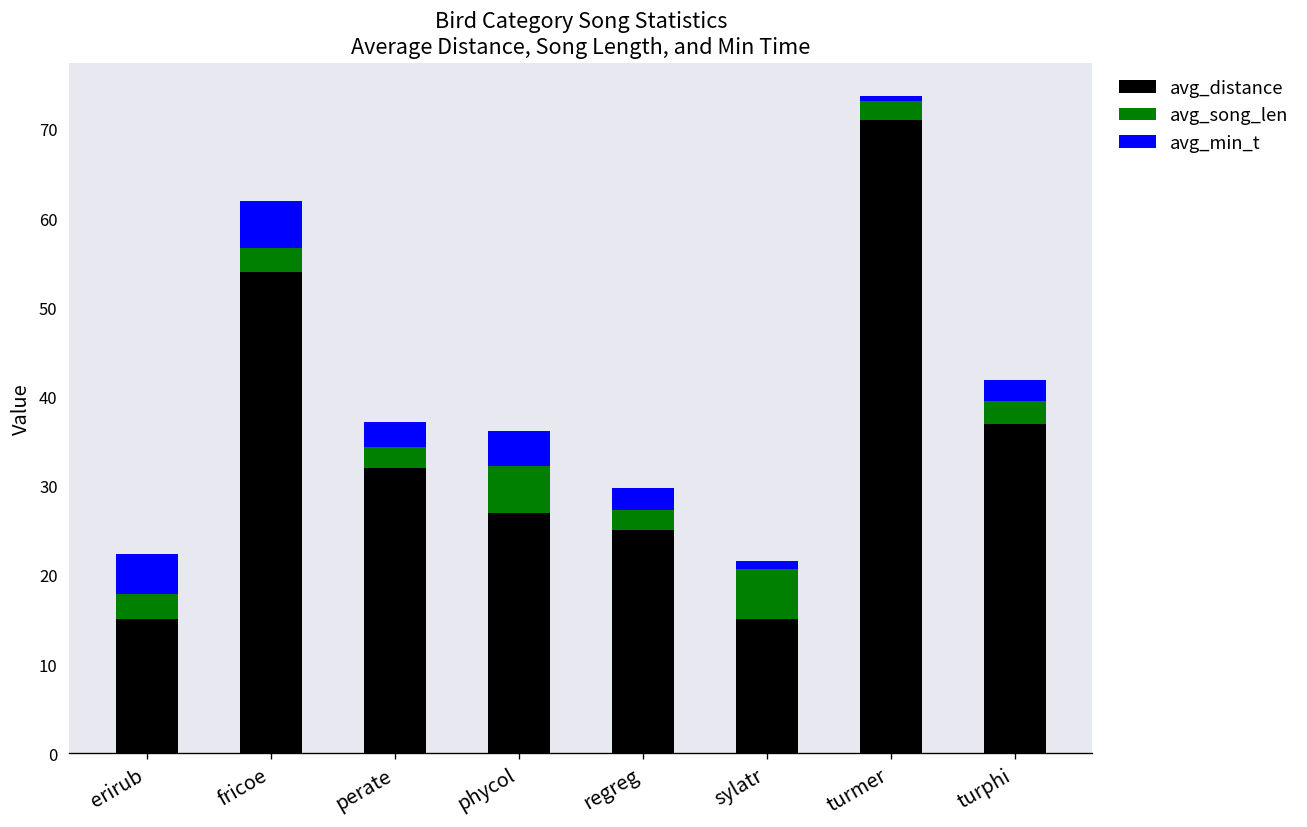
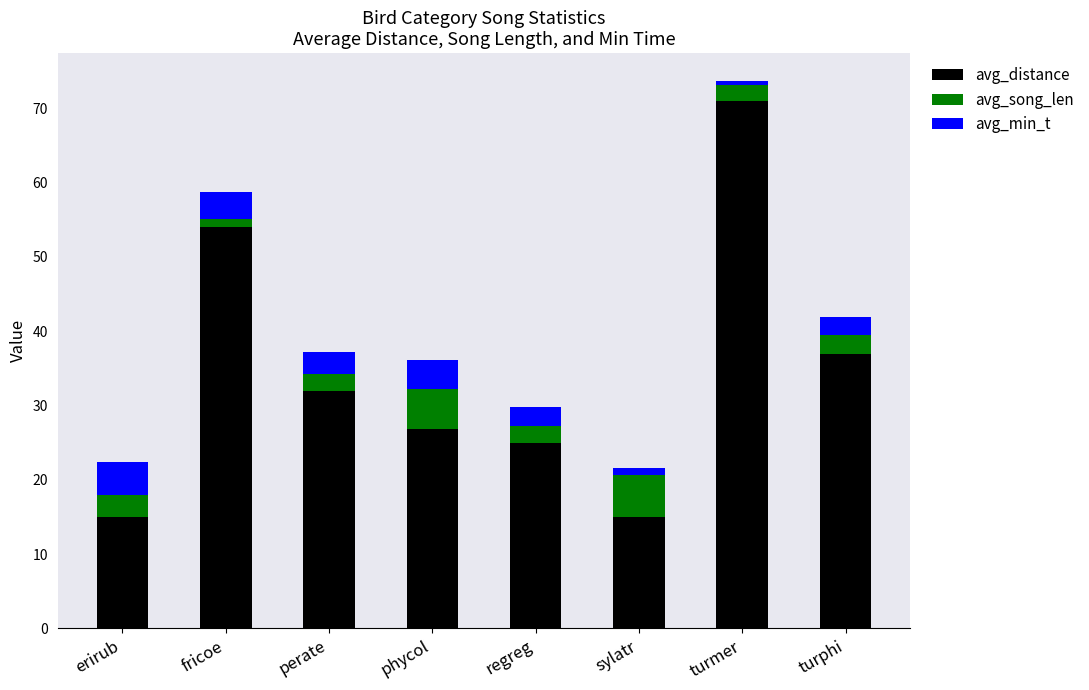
  {
    "avg_distance": {
      "erirub": 15,
      "fricoe": 54,
      "perate": 32,
      "phycol": 27,
      "regreg": 25,
      "sylatr": 15,
      "turmer": 71,
      "turphi": 37
    },
    "avg_song_len": {
      "erirub": 3,
-     "fricoe": 3,
+     "fricoe": 1,
      "perate": 2,
      "phycol": 5,
      "regreg": 2,
      "sylatr": 6,
      "turmer": 2,
      "turphi": 3
    },
    "avg_min_t": {
      "erirub": 4,
-     "fricoe": 5,
+     "fricoe": 4,
      "perate": 3,
      "phycol": 4,
      "regreg": 2,
      "sylatr": 1,
      "turmer": 1,
      "turphi": 2
    }
  }
